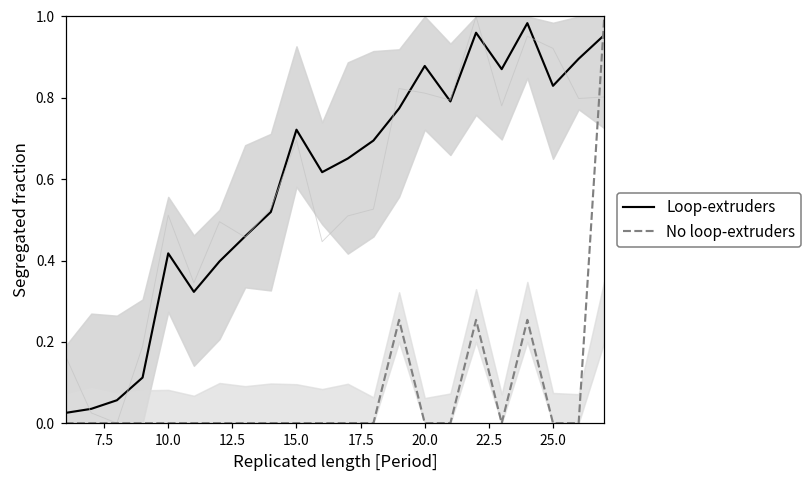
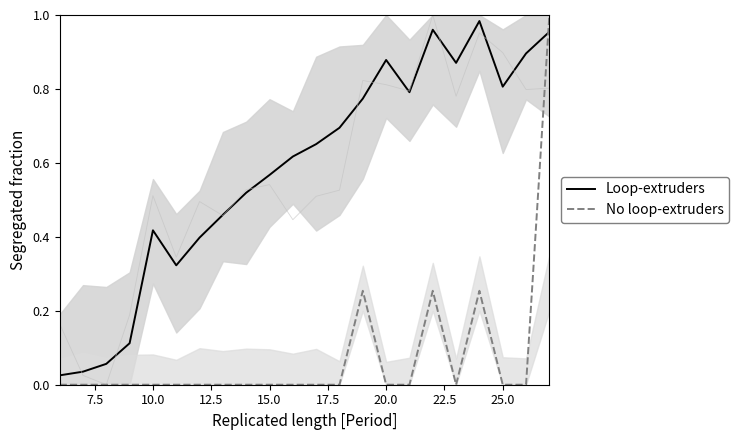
  {
    "Loop-extruders": {
      "10.0": 0.42,
-     "15.0": 0.72,
+     "15.0": 0.57,
      "20.0": 0.88,
-     "25.0": 0.83
+     "25.0": 0.81
    },
    "No loop-extruders": {
      "10.0": 0.00,
      "15.0": 0.00,
      "20.0": 0.00,
      "25.0": 0.00
    }
  }
